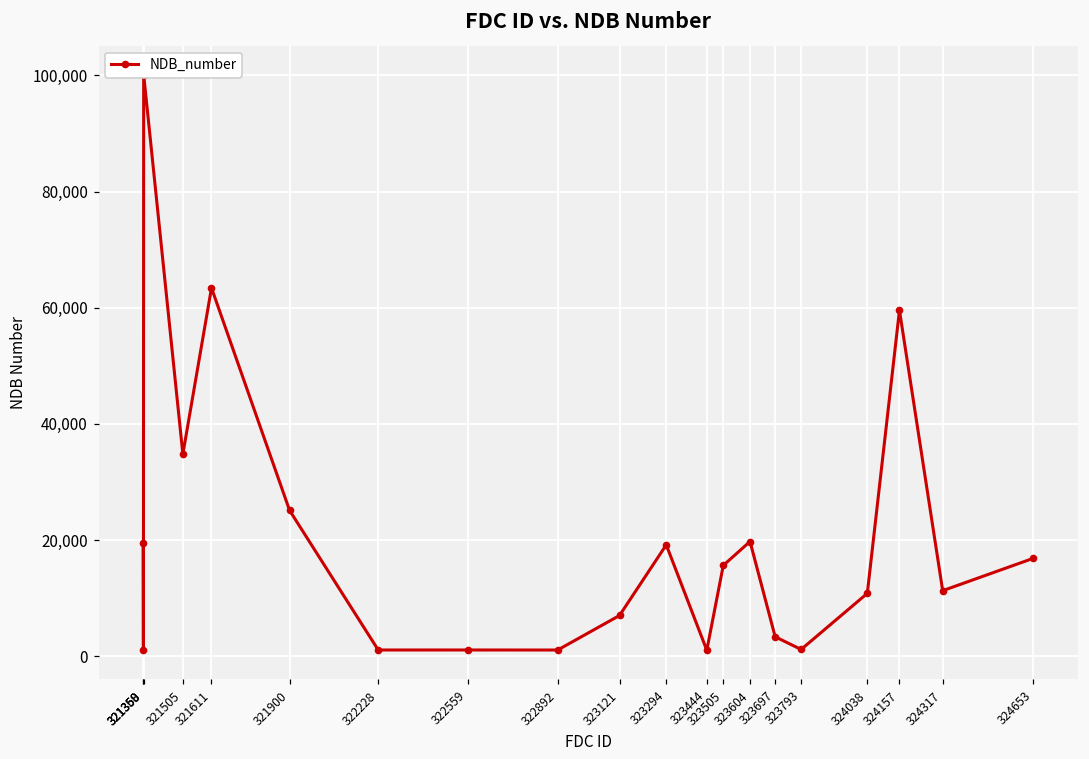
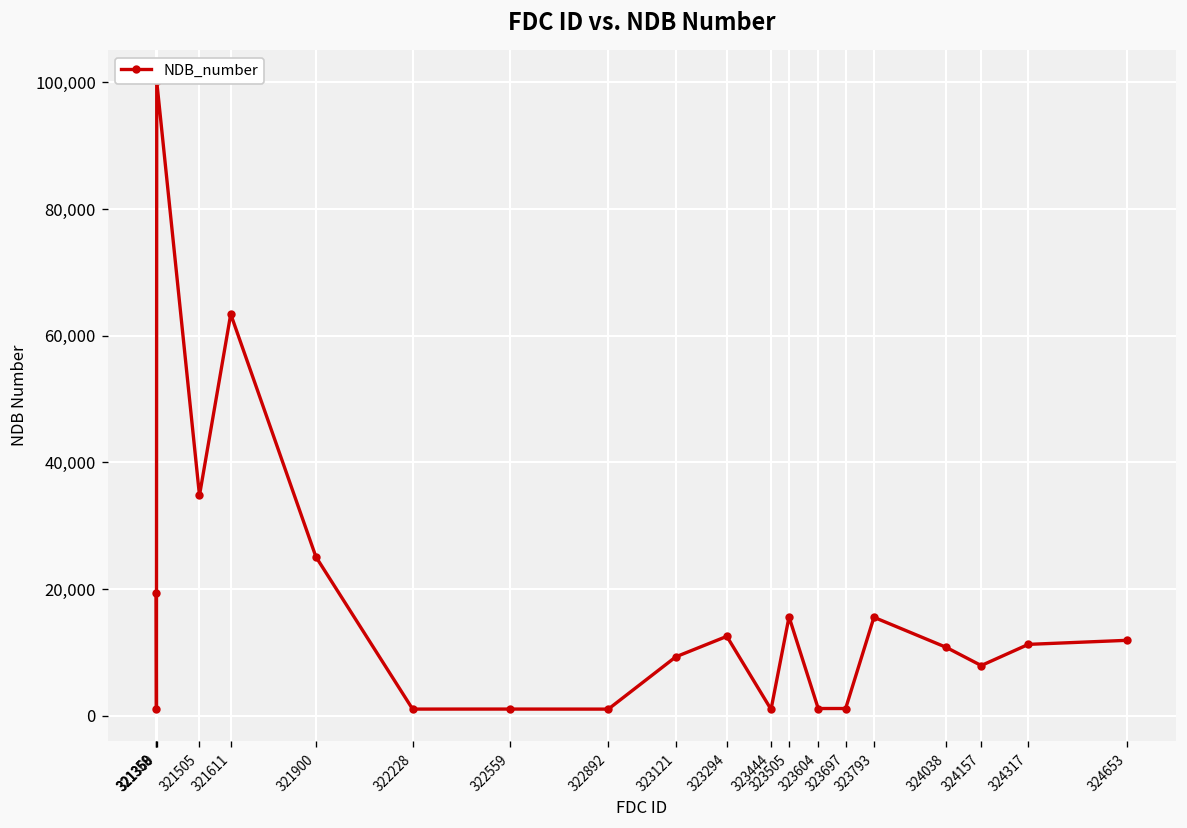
  {
    "321358": "19,000",
    "321359": "1,000",
    "321505": "35,000",
    "321611": "63,000",
    "321900": "25,000",
    "322228": "1,000",
    "322559": "1,000",
    "322892": "1,000",
-   "323121": "7,000",
-   "323294": "19,000",
+   "323121": "9,000",
+   "323294": "13,000",
    "323444": "1,000",
    "323505": "16,000",
-   "323604": "20,000",
-   "323697": "3,000",
-   "323793": "1,000",
+   "323604": "1,000",
+   "323697": "1,000",
+   "323793": "16,000",
    "324038": "11,000",
-   "324157": "60,000",
+   "324157": "8,000",
    "324317": "11,000",
-   "324653": "17,000"
+   "324653": "12,000"
  }
